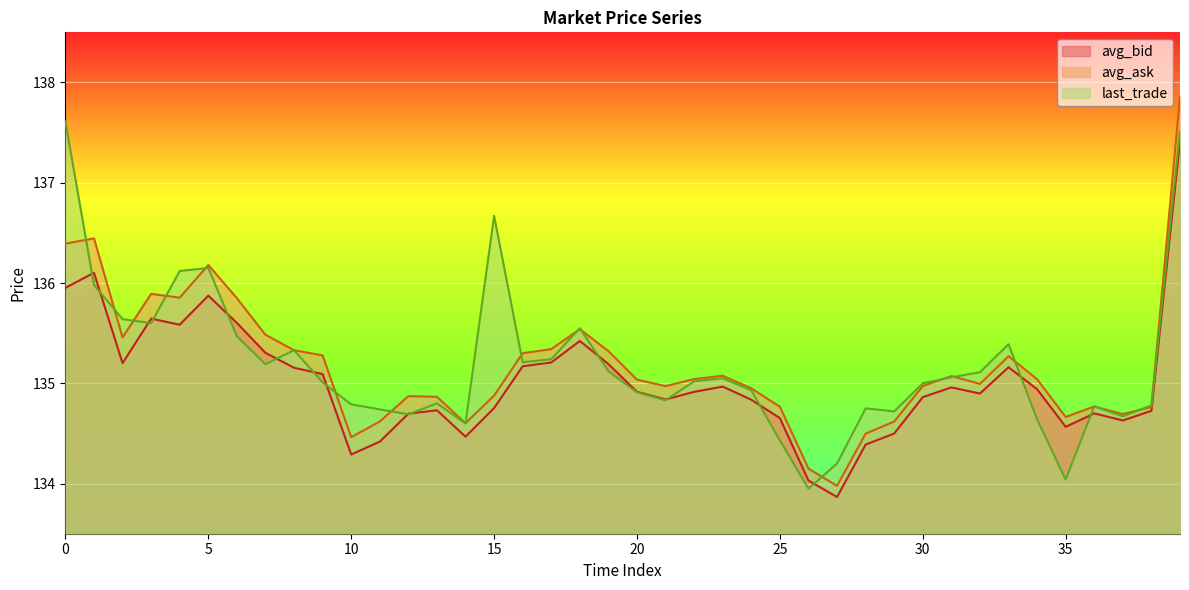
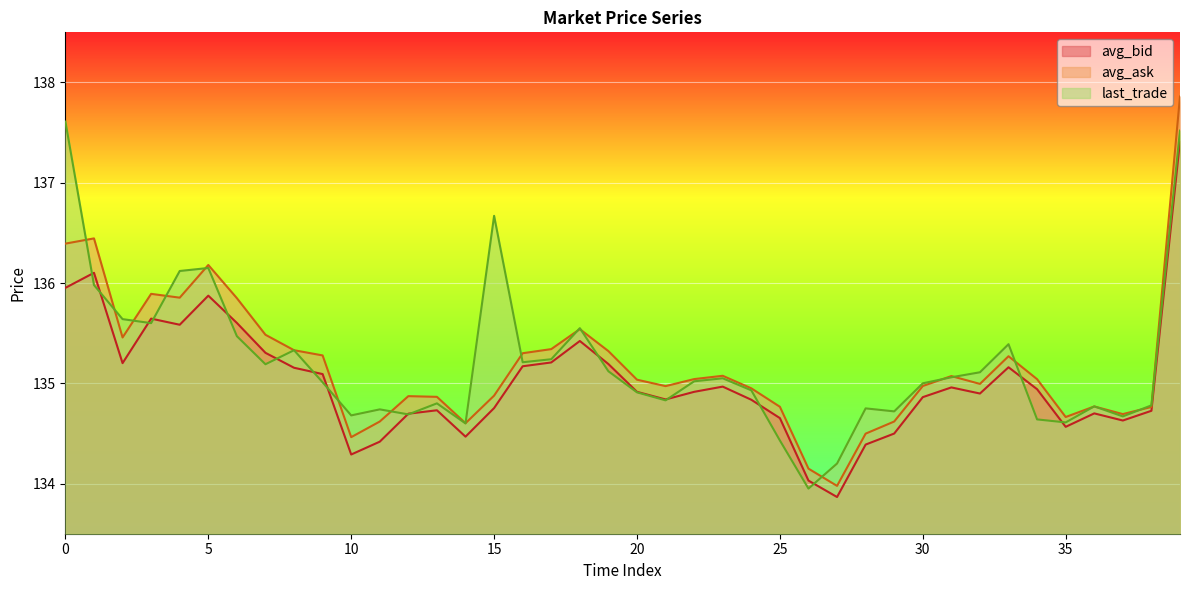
  {
    "last_trade": {
      "0": 137.61,
      "5": 136.15,
-     "10": 134.79,
+     "10": 134.68,
      "15": 136.67,
      "25": 134.43,
      "30": 135.00,
-     "35": 134.04
+     "35": 134.61
    }
  }
